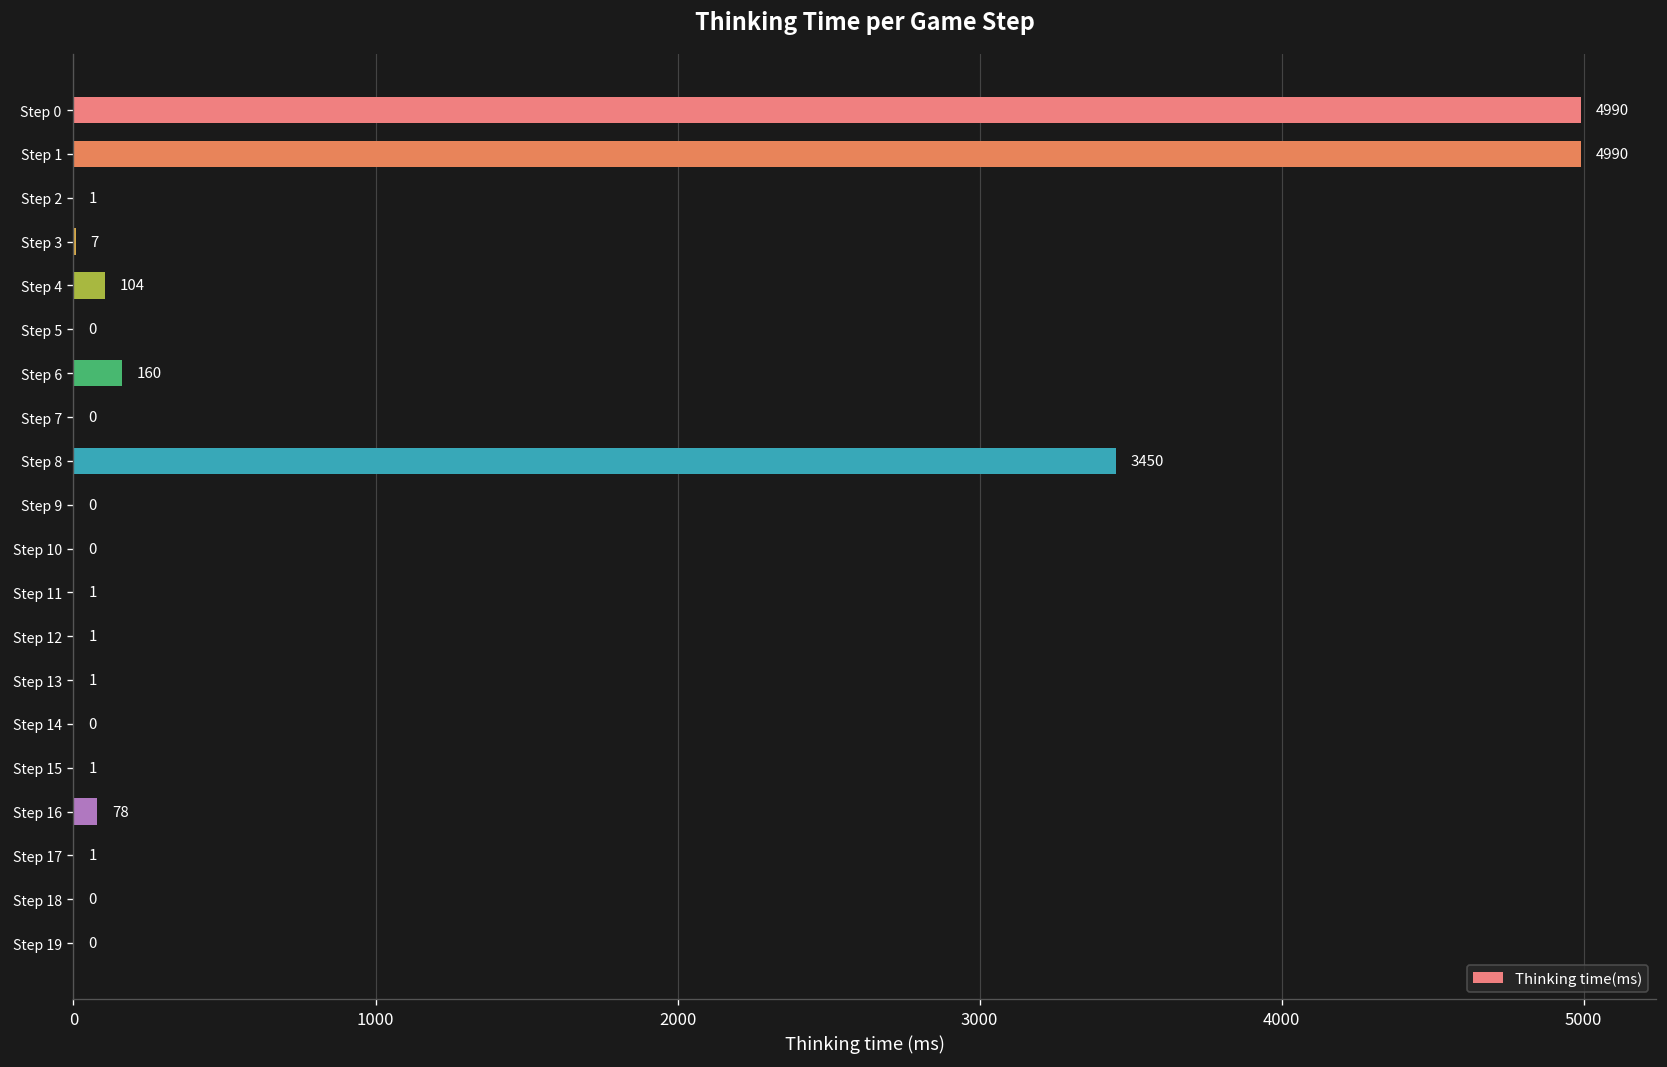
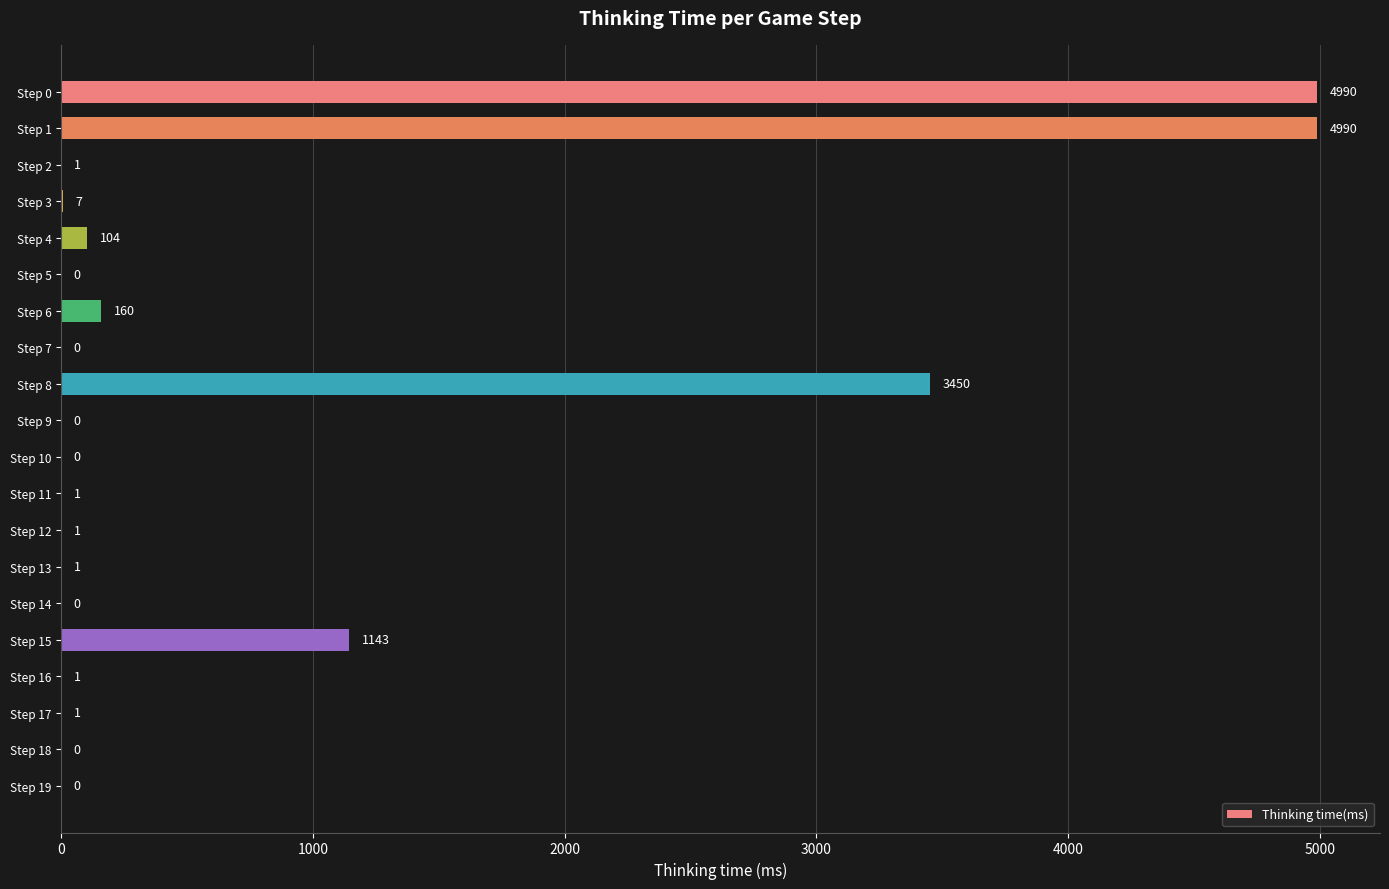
  {
    "Step 0": 4990,
    "Step 1": 4990,
    "Step 2": 1,
    "Step 3": 7,
    "Step 4": 104,
    "Step 5": 0,
    "Step 6": 160,
    "Step 7": 0,
    "Step 8": 3450,
    "Step 9": 0,
    "Step 10": 0,
    "Step 11": 1,
    "Step 12": 1,
    "Step 13": 1,
    "Step 14": 0,
-   "Step 15": 1,
-   "Step 16": 78,
+   "Step 15": 1143,
+   "Step 16": 1,
    "Step 17": 1,
    "Step 18": 0,
    "Step 19": 0
  }
